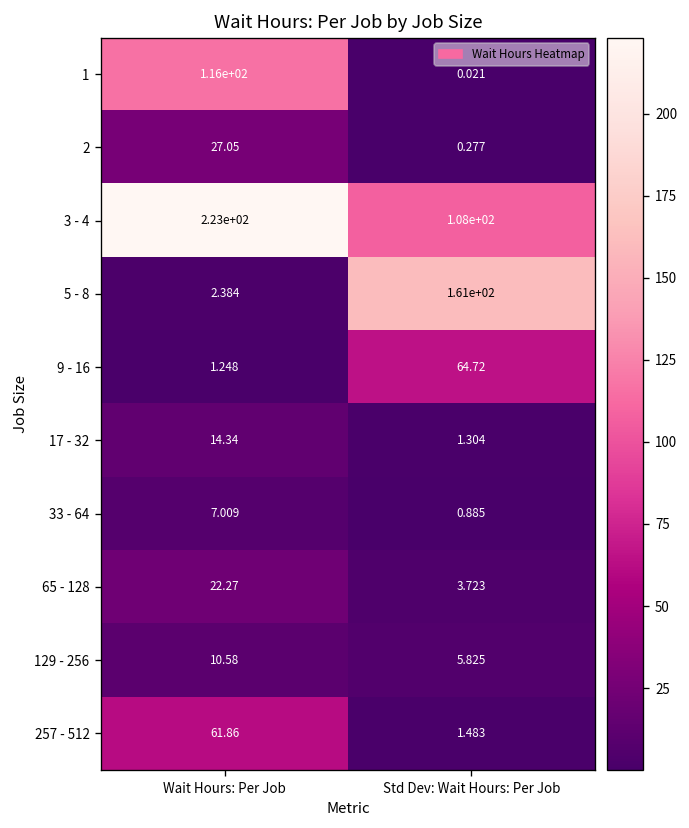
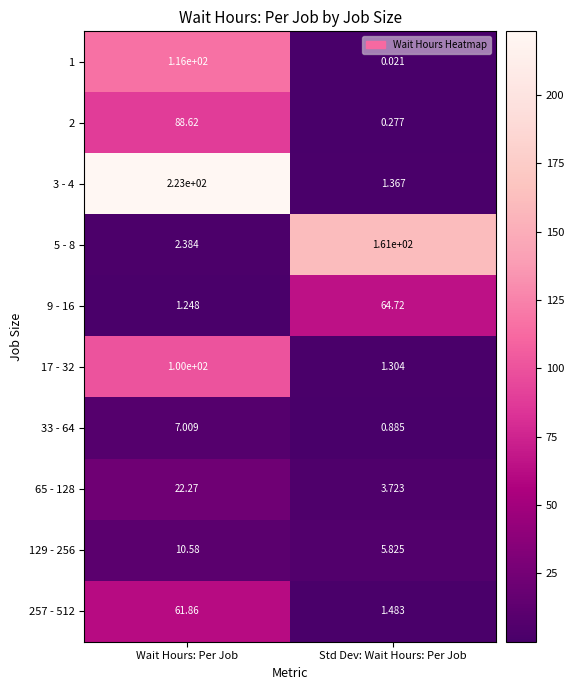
  {
    "1": {
      "Wait Hours: Per Job": "1.16e+02",
      "Std Dev: Wait Hours: Per Job": "0.021"
    },
    "2": {
-     "Wait Hours: Per Job": "27.05",
+     "Wait Hours: Per Job": "88.62",
      "Std Dev: Wait Hours: Per Job": "0.277"
    },
    "3 - 4": {
      "Wait Hours: Per Job": "2.23e+02",
-     "Std Dev: Wait Hours: Per Job": "1.08e+02"
+     "Std Dev: Wait Hours: Per Job": "1.367"
    },
    "5 - 8": {
      "Wait Hours: Per Job": "2.384",
      "Std Dev: Wait Hours: Per Job": "1.61e+02"
    },
    "9 - 16": {
      "Wait Hours: Per Job": "1.248",
      "Std Dev: Wait Hours: Per Job": "64.72"
    },
    "17 - 32": {
-     "Wait Hours: Per Job": "14.34",
+     "Wait Hours: Per Job": "1.00e+02",
      "Std Dev: Wait Hours: Per Job": "1.304"
    },
    "33 - 64": {
      "Wait Hours: Per Job": "7.009",
      "Std Dev: Wait Hours: Per Job": "0.885"
    },
    "65 - 128": {
      "Wait Hours: Per Job": "22.27",
      "Std Dev: Wait Hours: Per Job": "3.723"
    },
    "129 - 256": {
      "Wait Hours: Per Job": "10.58",
      "Std Dev: Wait Hours: Per Job": "5.825"
    },
    "257 - 512": {
      "Wait Hours: Per Job": "61.86",
      "Std Dev: Wait Hours: Per Job": "1.483"
    }
  }
